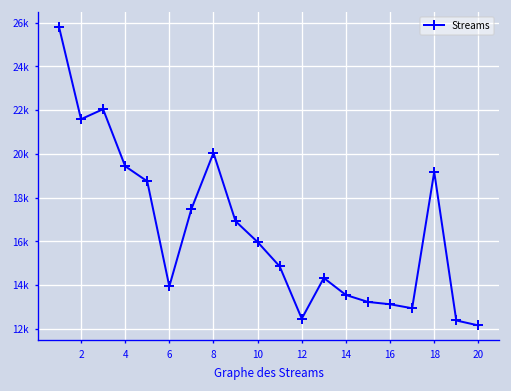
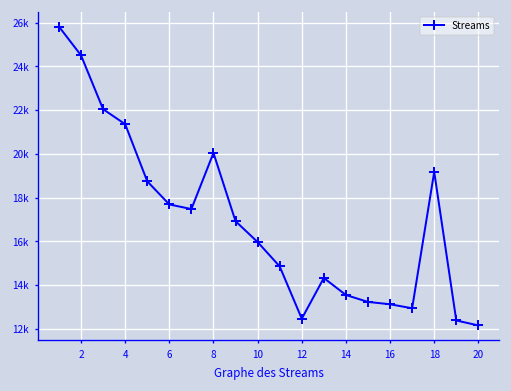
  {
-   "2": 21600,
-   "4": 19400,
-   "6": 13900,
+   "2": 24500,
+   "4": 21400,
+   "6": 17700,
    "8": 20000,
    "10": 16000,
    "12": 12500,
    "14": 13600,
    "16": 13100,
    "18": 19200,
    "20": 12200
  }
